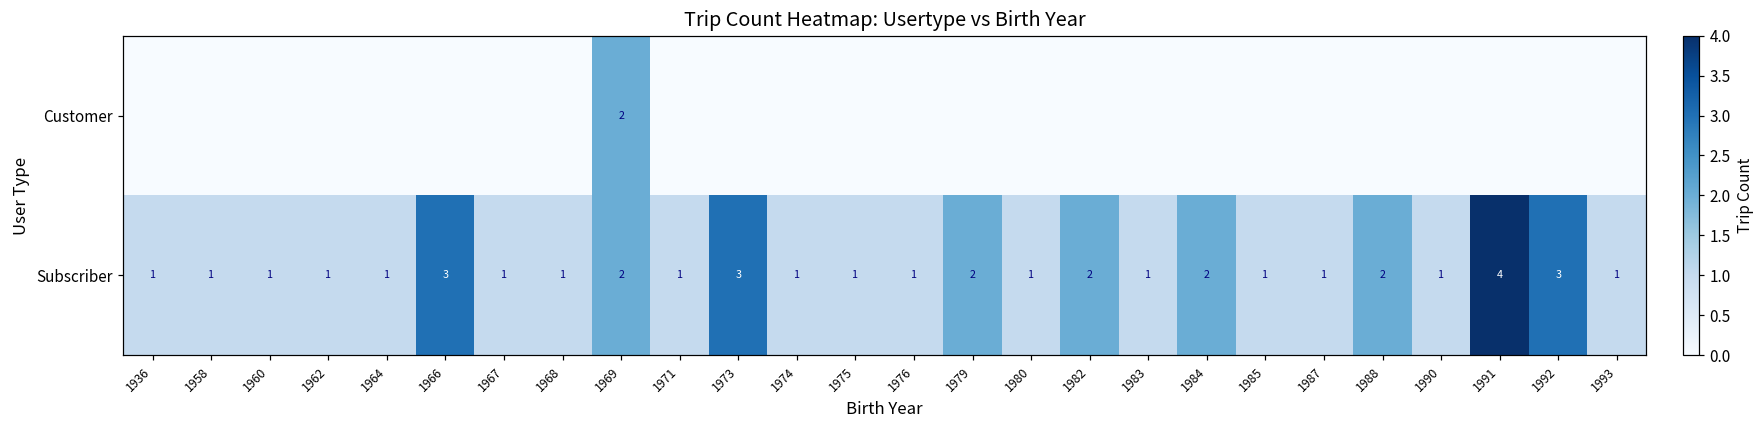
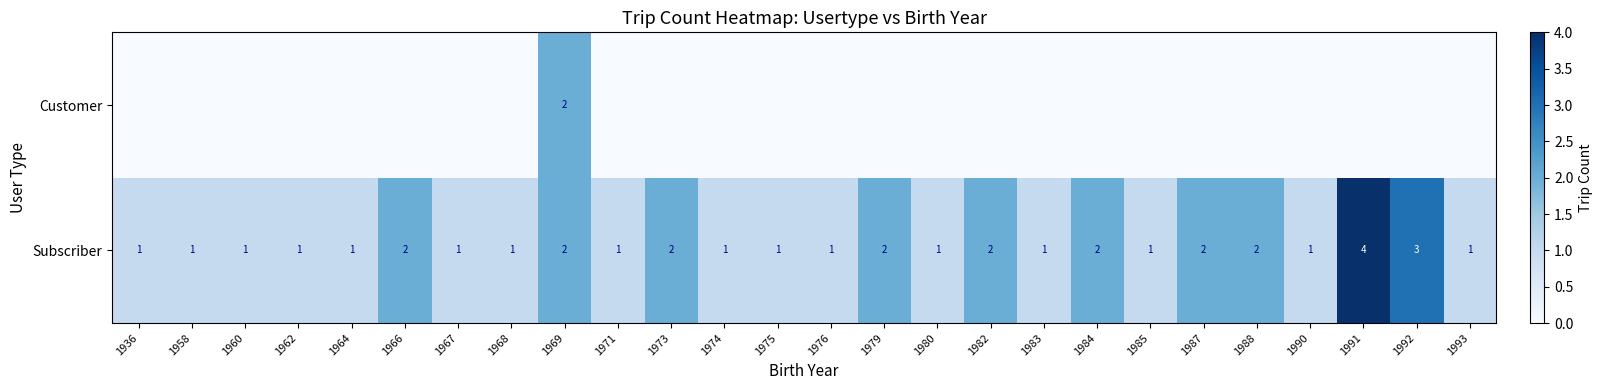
  {
    "Customer": {
      "1969": 2
    },
    "Subscriber": {
      "1936": 1,
      "1958": 1,
      "1960": 1,
      "1962": 1,
      "1964": 1,
-     "1966": 3,
+     "1966": 2,
      "1967": 1,
      "1968": 1,
      "1969": 2,
      "1971": 1,
-     "1973": 3,
+     "1973": 2,
      "1974": 1,
      "1975": 1,
      "1976": 1,
      "1979": 2,
      "1980": 1,
      "1982": 2,
      "1983": 1,
      "1984": 2,
      "1985": 1,
-     "1987": 1,
+     "1987": 2,
      "1988": 2,
      "1990": 1,
      "1991": 4,
      "1992": 3,
      "1993": 1
    }
  }
